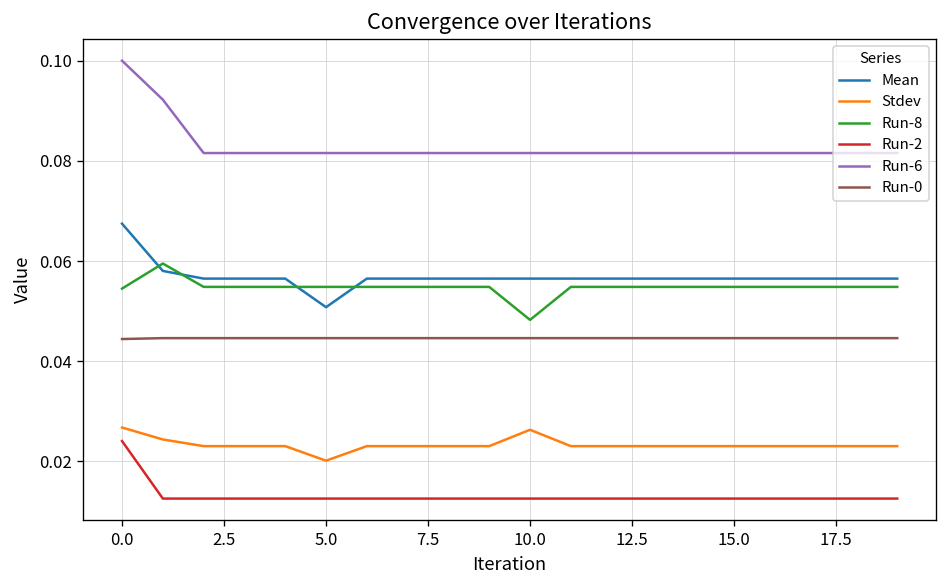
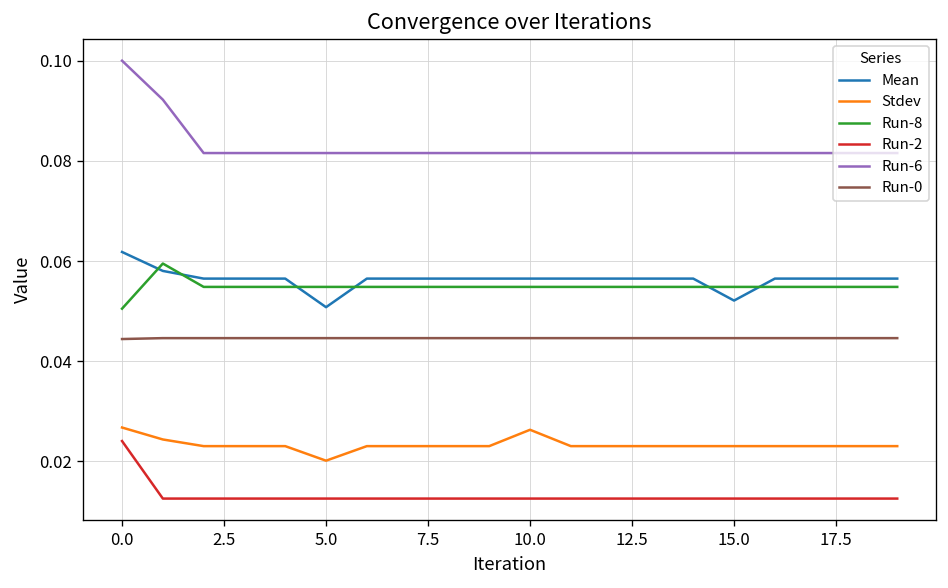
  {
    "Mean": {
-     "0.0": 0.067,
+     "0.0": 0.062,
      "5.0": 0.051,
      "10.0": 0.056,
-     "15.0": 0.056
+     "15.0": 0.052
    },
    "Stdev": {
      "0.0": 0.027,
      "5.0": 0.020,
      "10.0": 0.026,
      "15.0": 0.023
    },
    "Run-8": {
-     "0.0": 0.054,
+     "0.0": 0.050,
      "5.0": 0.055,
-     "10.0": 0.048,
+     "10.0": 0.055,
      "15.0": 0.055
    },
    "Run-2": {
      "0.0": 0.024,
      "5.0": 0.013,
      "10.0": 0.013,
      "15.0": 0.013
    },
    "Run-6": {
      "0.0": 0.100,
      "5.0": 0.082,
      "10.0": 0.082,
      "15.0": 0.082
    },
    "Run-0": {
      "0.0": 0.044,
      "5.0": 0.045,
      "10.0": 0.045,
      "15.0": 0.045
    }
  }
